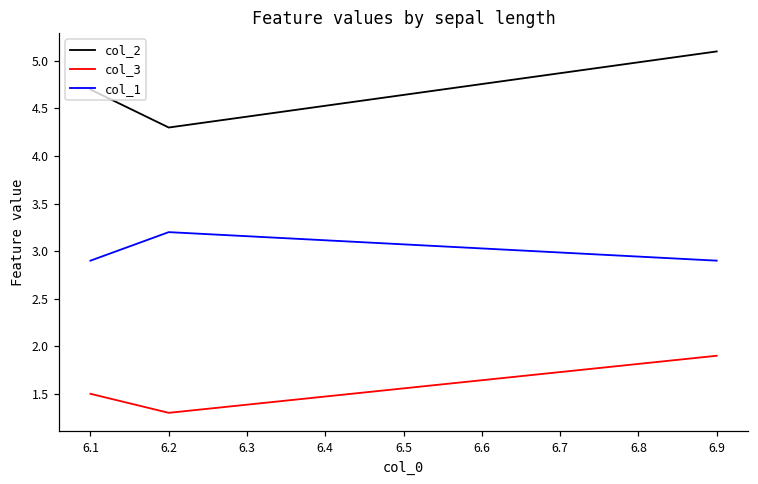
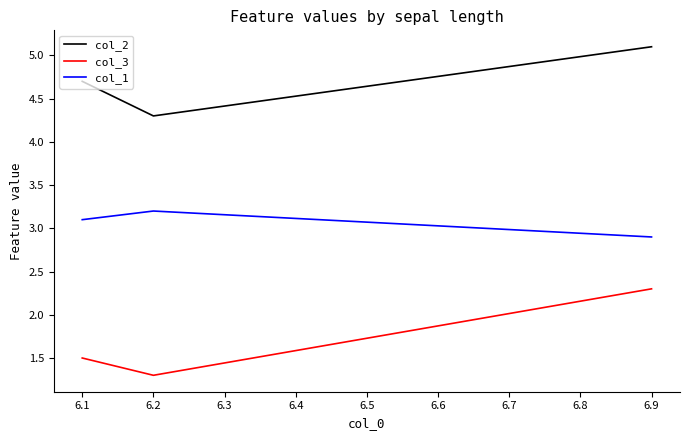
  {
    "col_2": {
      "6.2": 4.3,
      "6.9": 5.1
    },
    "col_3": {
      "6.1": 1.5,
      "6.2": 1.3,
-     "6.9": 1.9
+     "6.9": 2.3
    },
    "col_1": {
-     "6.1": 2.9,
+     "6.1": 3.1,
      "6.2": 3.2,
      "6.9": 2.9
    }
  }
